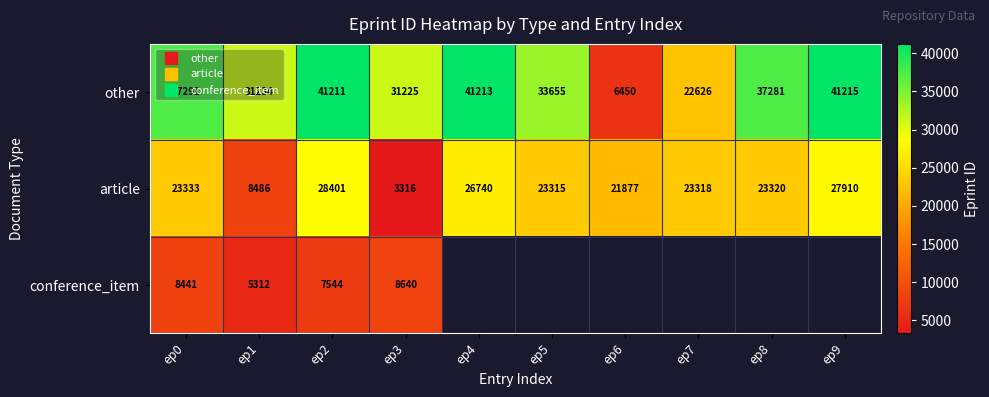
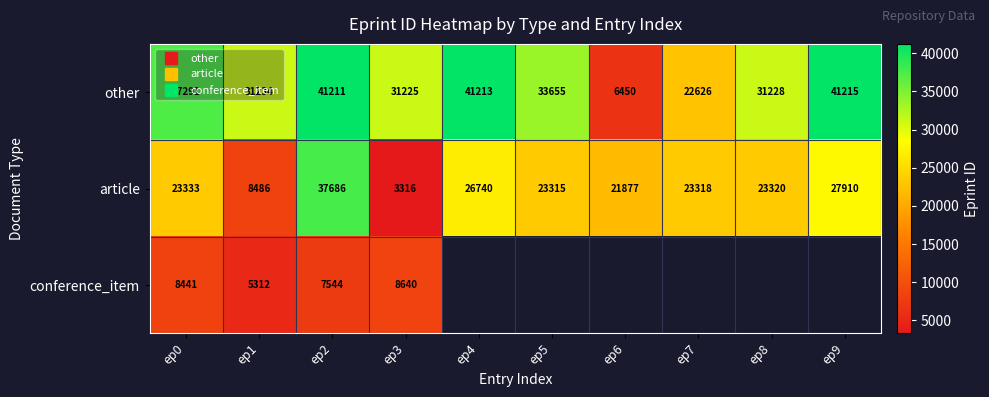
  {
    "other": {
      "ep2": 41211,
      "ep3": 31225,
      "ep4": 41213,
      "ep5": 33655,
      "ep6": 6450,
      "ep7": 22626,
-     "ep8": 37281,
+     "ep8": 31228,
      "ep9": 41215
    },
    "article": {
      "ep0": 23333,
      "ep1": 8486,
-     "ep2": 28401,
+     "ep2": 37686,
      "ep3": 3316,
      "ep4": 26740,
      "ep5": 23315,
      "ep6": 21877,
      "ep7": 23318,
      "ep8": 23320,
      "ep9": 27910
    },
    "conference_item": {
      "ep0": 8441,
      "ep1": 5312,
      "ep2": 7544,
      "ep3": 8640
    }
  }
